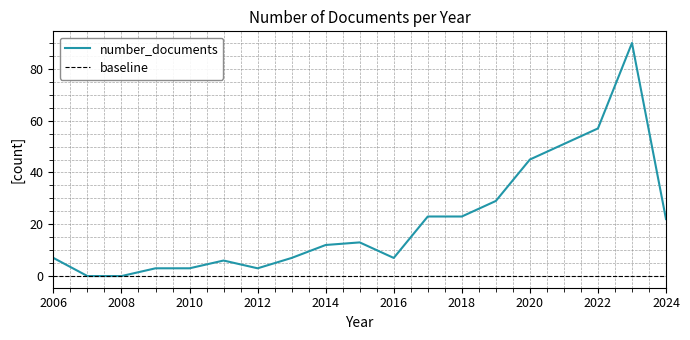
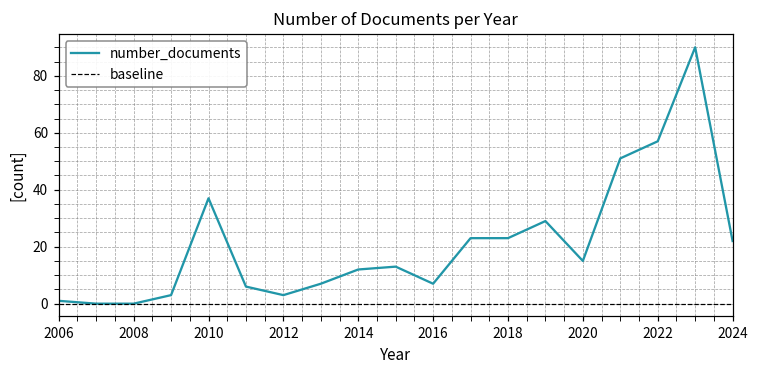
  {
-   "2006": 7,
+   "2006": 1,
    "2008": 0,
-   "2010": 3,
+   "2010": 37,
    "2012": 3,
    "2014": 12,
    "2016": 7,
    "2018": 23,
-   "2020": 45,
+   "2020": 15,
    "2022": 57,
    "2024": 22
  }
